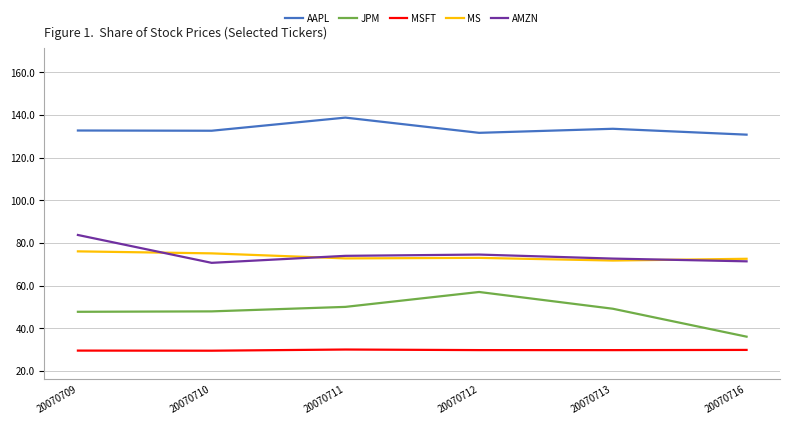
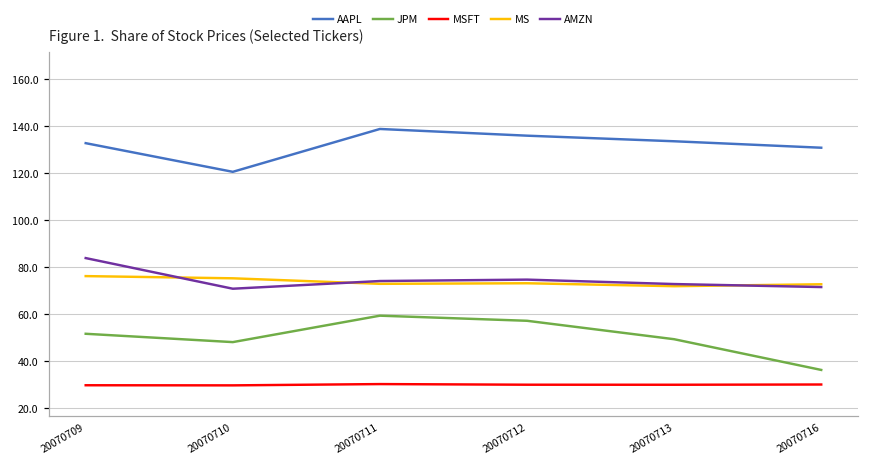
  {
    "AAPL": {
      "20070709": 133,
-     "20070710": 133,
+     "20070710": 121,
      "20070711": 139,
-     "20070712": 132,
+     "20070712": 136,
      "20070713": 134,
      "20070716": 131
    },
    "JPM": {
-     "20070709": 48,
+     "20070709": 51,
      "20070710": 48,
-     "20070711": 50,
+     "20070711": 59,
      "20070712": 57,
      "20070713": 49,
      "20070716": 36
    },
    "MSFT": {
      "20070709": 30,
      "20070710": 30,
      "20070711": 30,
      "20070712": 30,
      "20070713": 30,
      "20070716": 30
    },
    "MS": {
      "20070709": 76,
      "20070710": 75,
      "20070711": 73,
      "20070712": 73
    },
    "AMZN": {
      "20070709": 84,
      "20070710": 71,
      "20070711": 74,
      "20070712": 75
    }
  }
